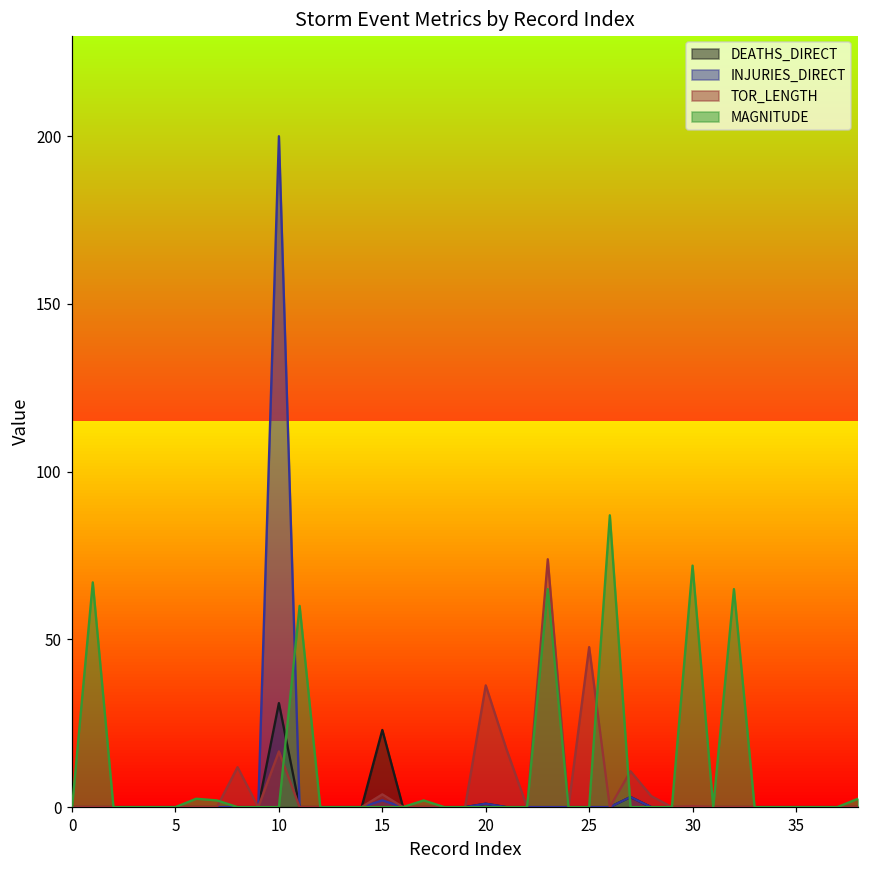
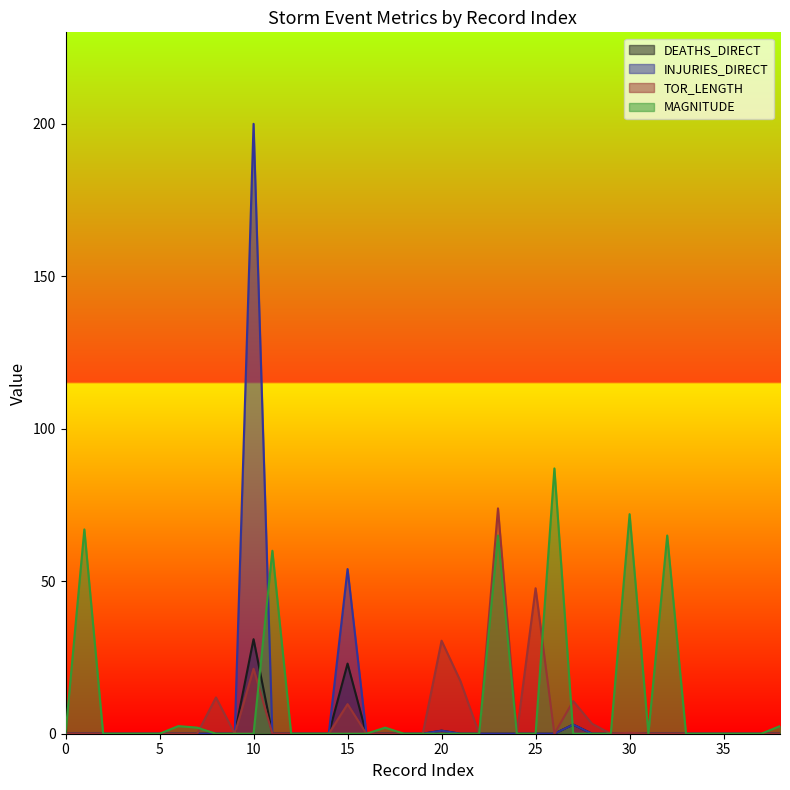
  {
    "DEATHS_DIRECT": {
      "10": 31,
      "15": 23
    },
    "INJURIES_DIRECT": {
      "10": 200,
-     "15": 2
+     "15": 54
    },
    "TOR_LENGTH": {
-     "10": 17,
-     "15": 4,
-     "20": 36,
+     "10": 21,
+     "15": 10,
+     "20": 31,
      "25": 48
    },
    "MAGNITUDE": {
      "10": 0,
      "15": 0,
      "20": 0,
      "30": 72
    }
  }
